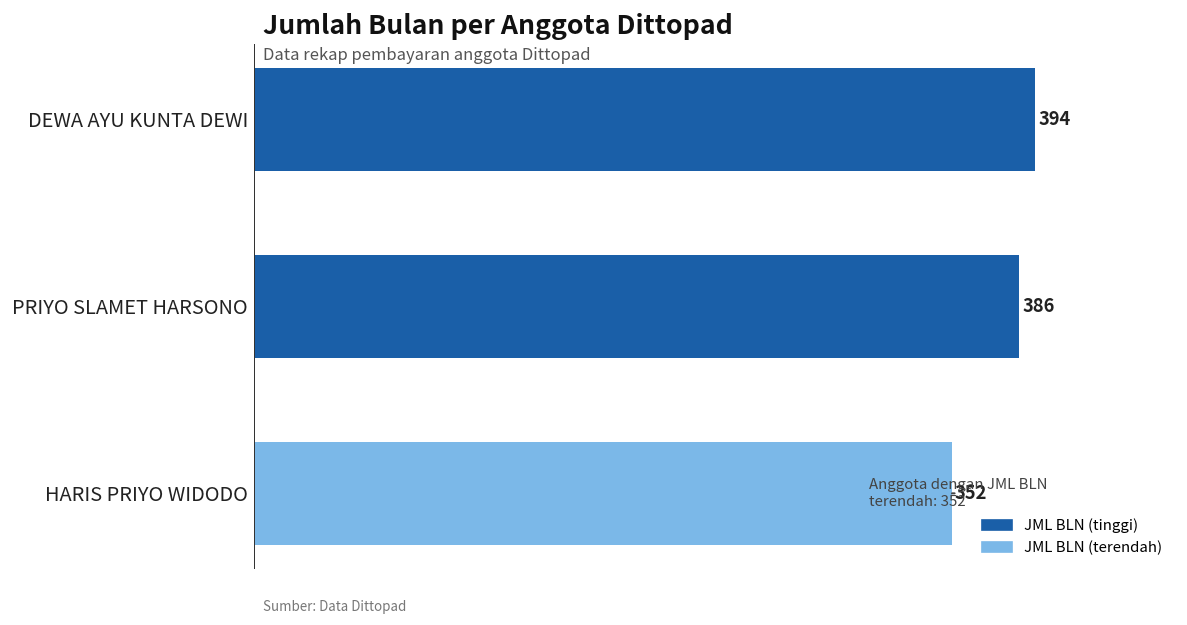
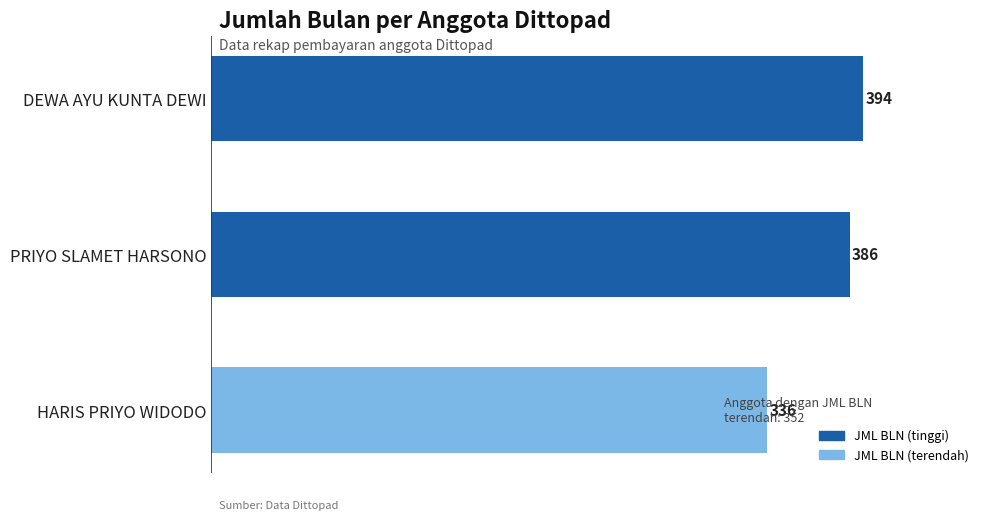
  {
    "DEWA AYU KUNTA DEWI": 394,
    "PRIYO SLAMET HARSONO": 386,
-   "HARIS PRIYO WIDODO": 352
+   "HARIS PRIYO WIDODO": 336
  }
